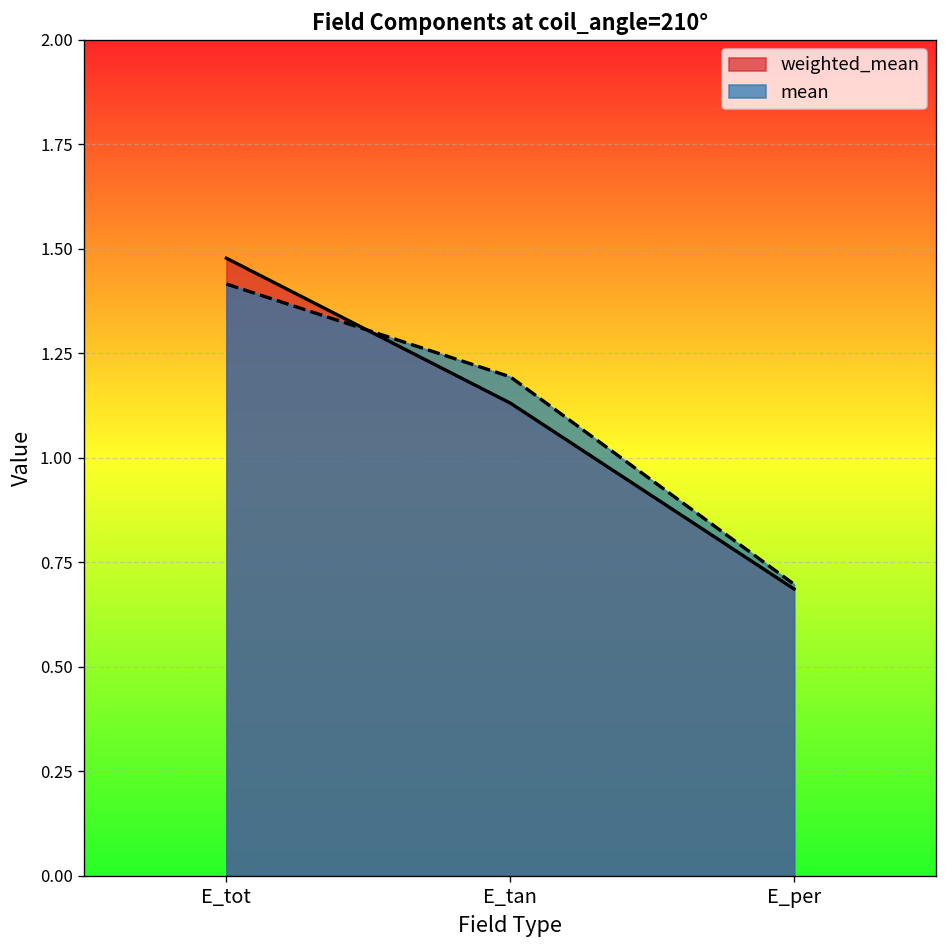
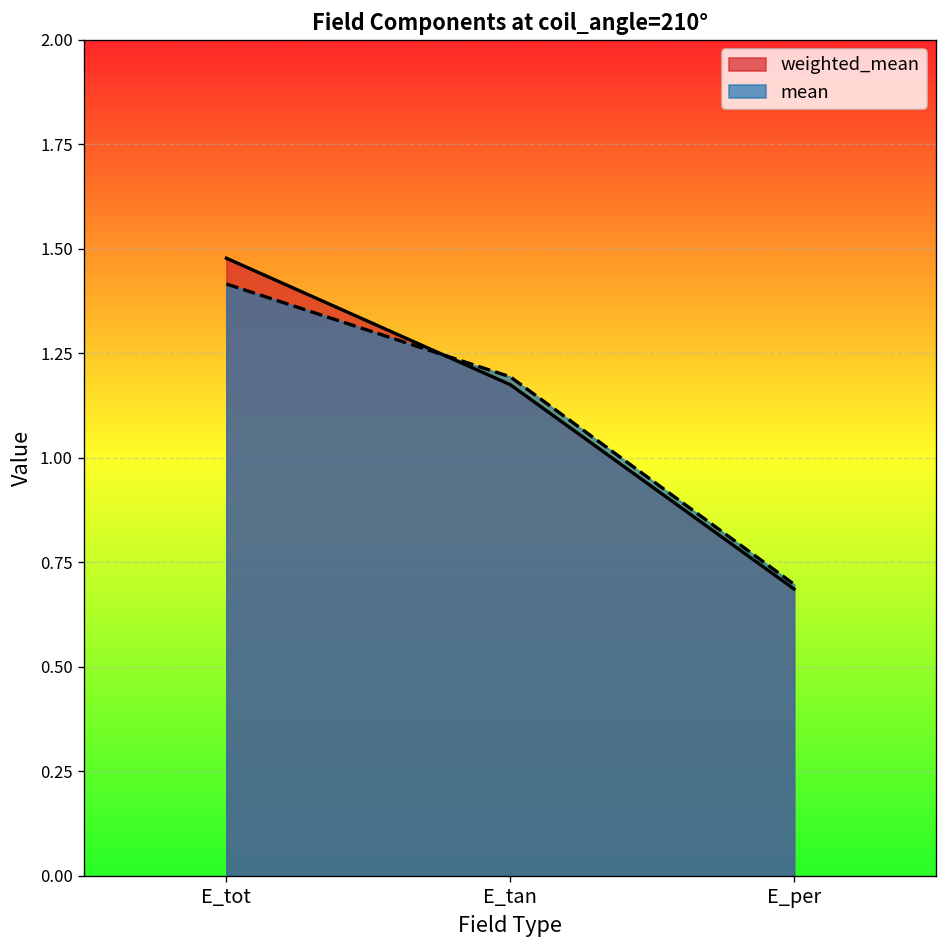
  {
    "weighted_mean": {
      "E_tot": 1.48,
-     "E_tan": 1.13,
+     "E_tan": 1.18,
      "E_per": 0.69
    },
    "mean": {
      "E_tot": 1.42,
      "E_tan": 1.19,
      "E_per": 0.70
    }
  }
